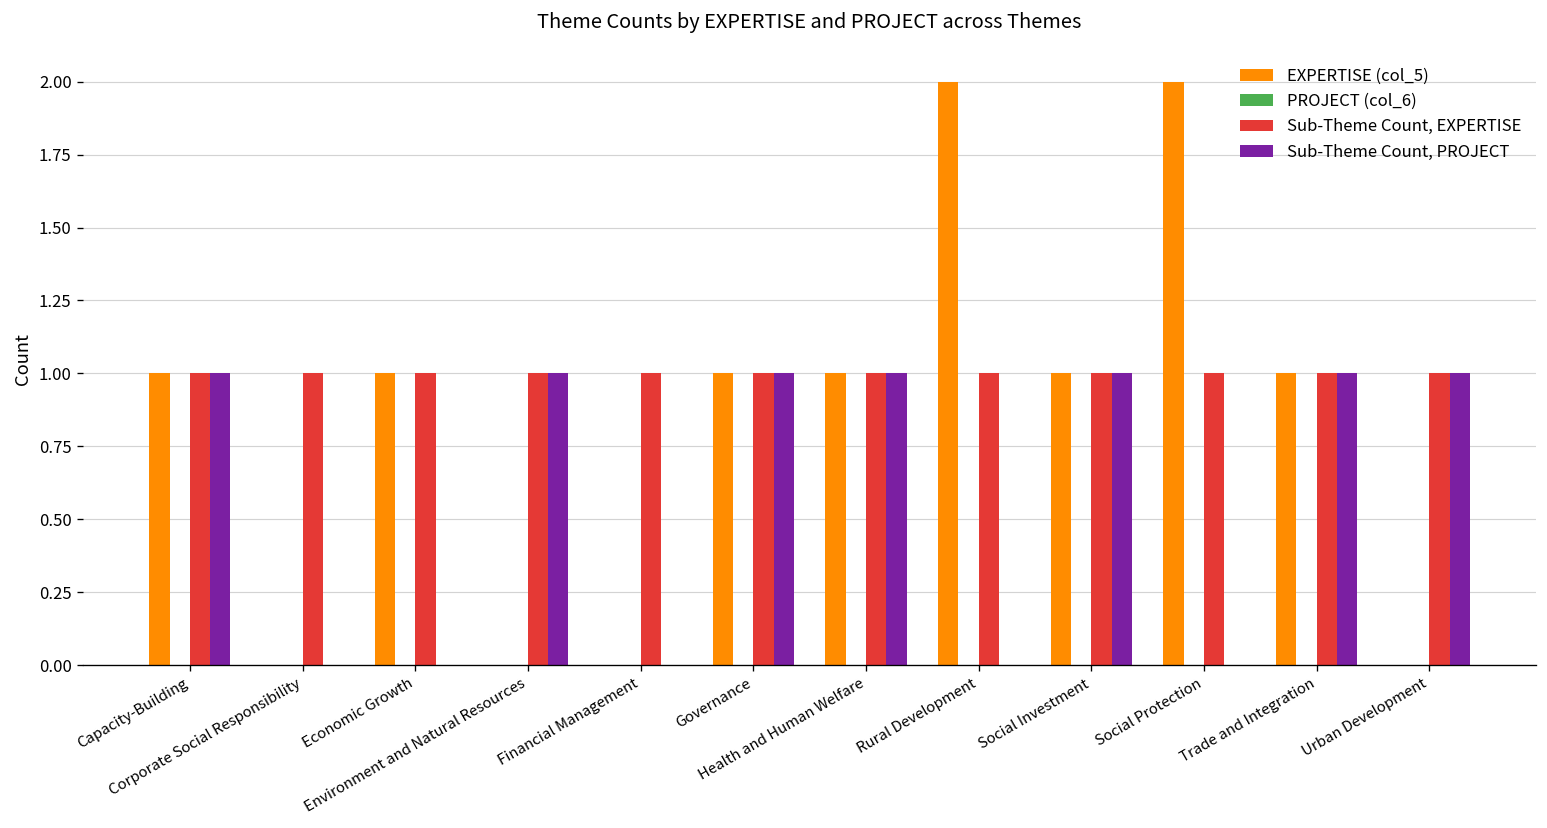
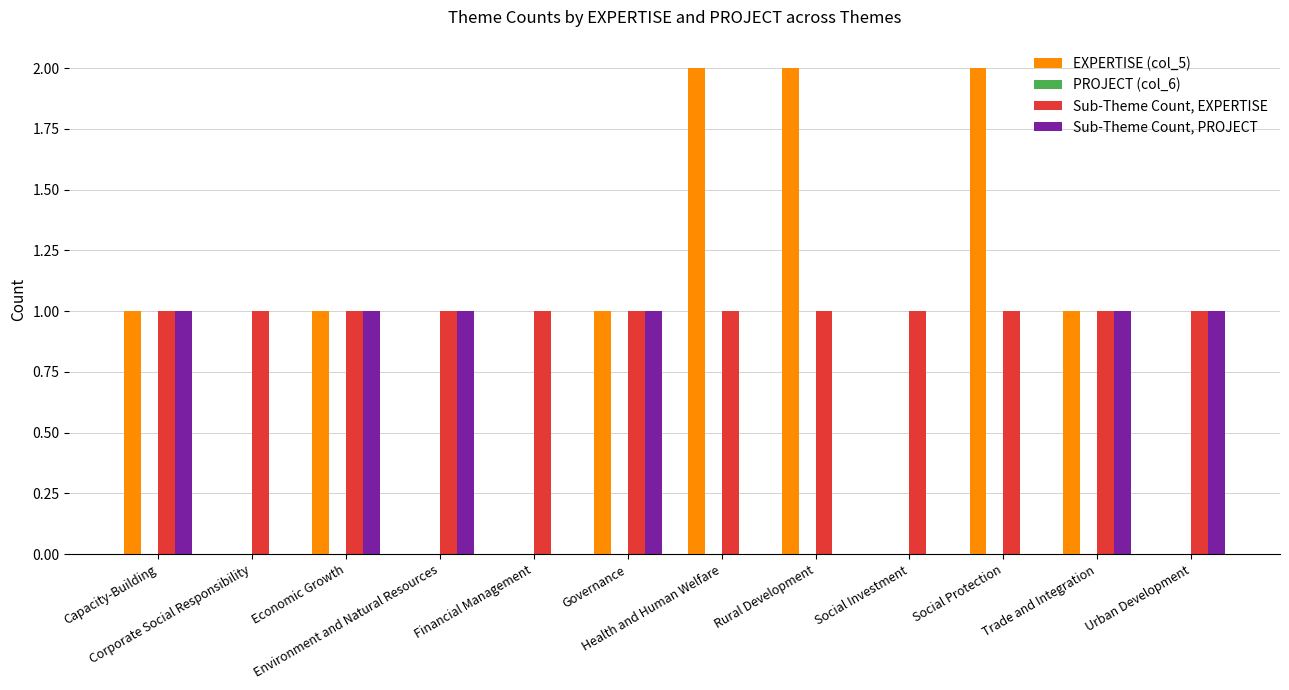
  {
    "EXPERTISE (col_5)": {
      "Capacity-Building": 1,
      "Corporate Social Responsibility": 0,
      "Economic Growth": 1,
      "Environment and Natural Resources": 0,
      "Financial Management": 0,
      "Governance": 1,
-     "Health and Human Welfare": 1,
+     "Health and Human Welfare": 2,
      "Rural Development": 2,
-     "Social Investment": 1,
+     "Social Investment": 0,
      "Social Protection": 2,
      "Trade and Integration": 1,
      "Urban Development": 0
    },
    "PROJECT (col_6)": {
      "Capacity-Building": 0,
      "Corporate Social Responsibility": 0,
      "Economic Growth": 0,
      "Environment and Natural Resources": 0,
      "Financial Management": 0,
      "Governance": 0,
      "Health and Human Welfare": 0,
      "Rural Development": 0,
      "Social Investment": 0,
      "Social Protection": 0,
      "Trade and Integration": 0,
      "Urban Development": 0
    },
    "Sub-Theme Count, EXPERTISE": {
      "Capacity-Building": 1,
      "Corporate Social Responsibility": 1,
      "Economic Growth": 1,
      "Environment and Natural Resources": 1,
      "Financial Management": 1,
      "Governance": 1,
      "Health and Human Welfare": 1,
      "Rural Development": 1,
      "Social Investment": 1,
      "Social Protection": 1,
      "Trade and Integration": 1,
      "Urban Development": 1
    },
    "Sub-Theme Count, PROJECT": {
      "Capacity-Building": 1,
      "Corporate Social Responsibility": 0,
-     "Economic Growth": 0,
+     "Economic Growth": 1,
      "Environment and Natural Resources": 1,
      "Financial Management": 0,
      "Governance": 1,
-     "Health and Human Welfare": 1,
+     "Health and Human Welfare": 0,
      "Rural Development": 0,
-     "Social Investment": 1,
+     "Social Investment": 0,
      "Social Protection": 0,
      "Trade and Integration": 1,
      "Urban Development": 1
    }
  }
